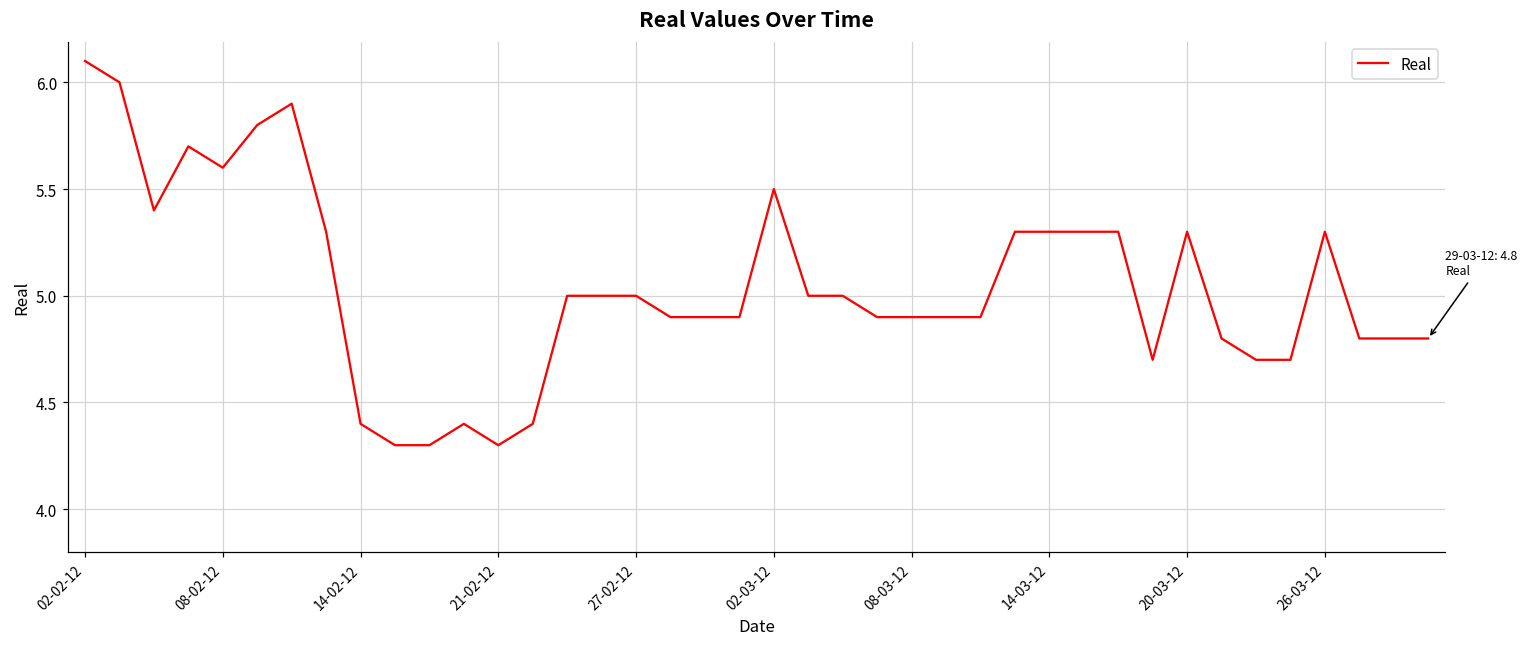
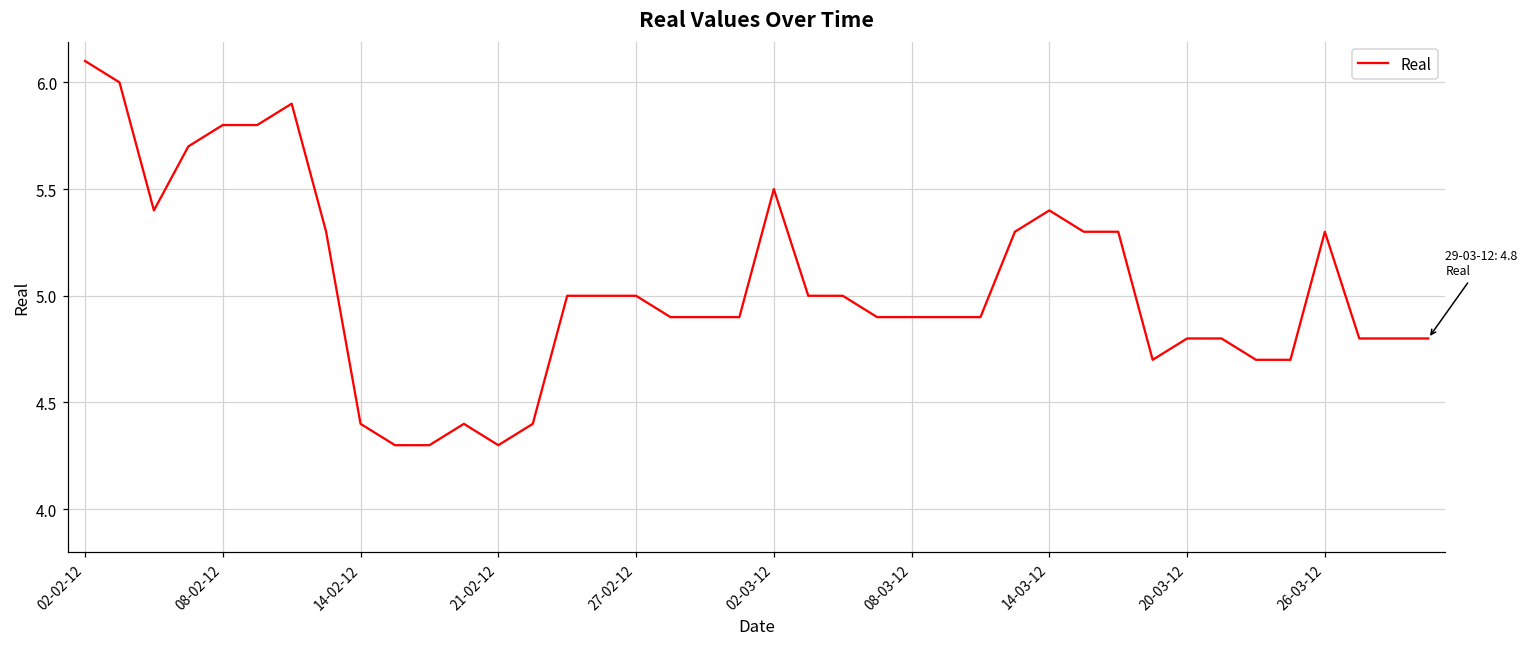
  {
    "02-02-12": 6.1,
-   "08-02-12": 5.6,
+   "08-02-12": 5.8,
    "14-02-12": 4.4,
    "21-02-12": 4.3,
    "27-02-12": 5.0,
    "02-03-12": 5.5,
    "08-03-12": 4.9,
-   "14-03-12": 5.3,
-   "20-03-12": 5.3,
+   "14-03-12": 5.4,
+   "20-03-12": 4.8,
    "26-03-12": 5.3
  }
